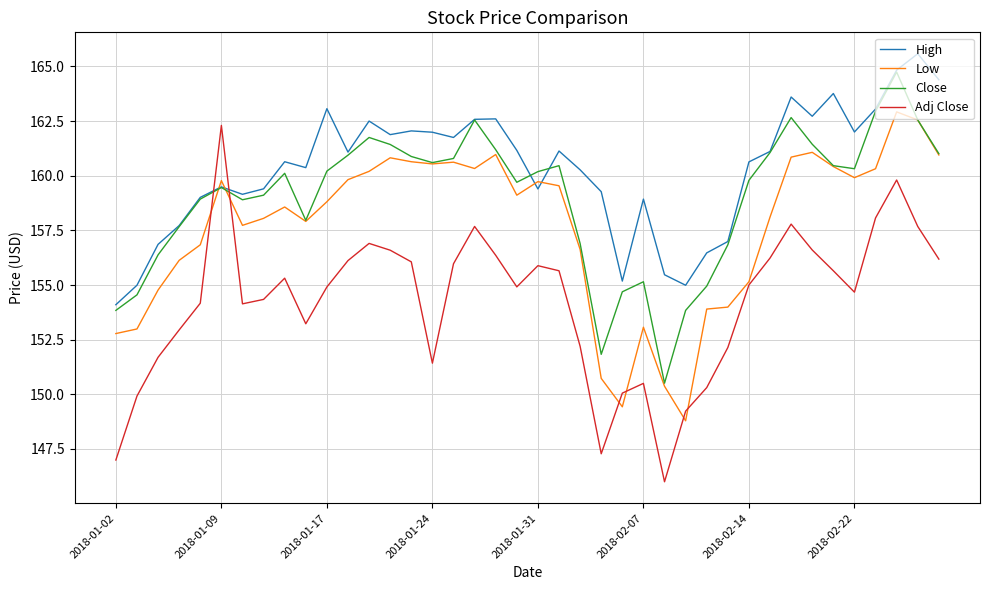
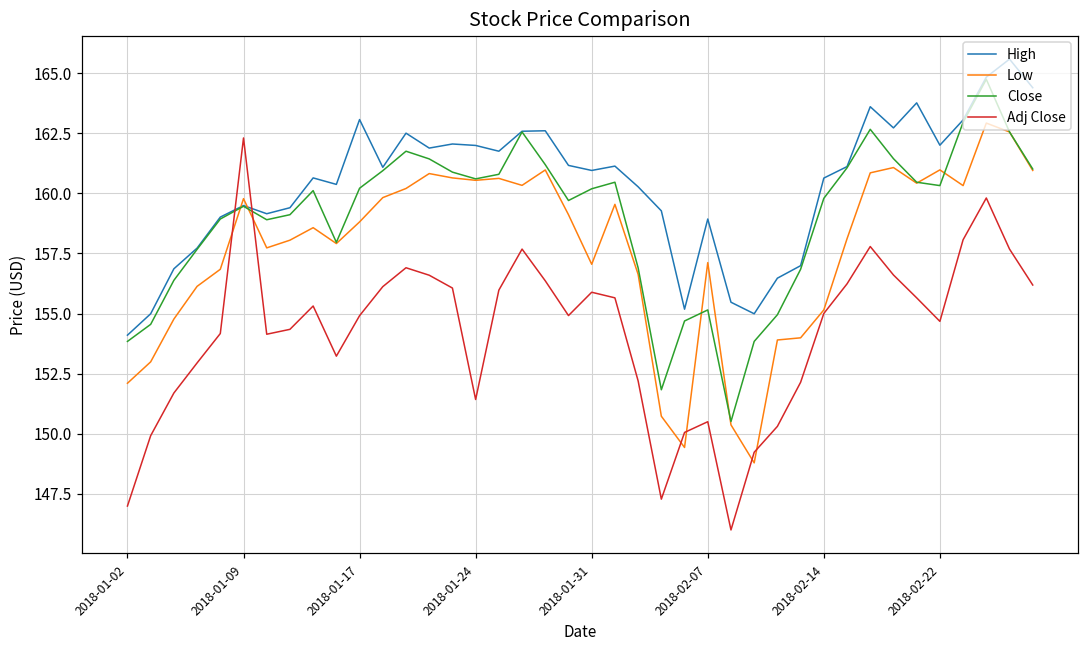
  {
    "High": {
      "2018-01-02": 154.1,
      "2018-01-17": 163.1,
      "2018-01-24": 162.0,
-     "2018-01-31": 159.4,
+     "2018-01-31": 160.9,
      "2018-02-07": 158.9,
      "2018-02-14": 160.6,
      "2018-02-22": 162.0
    },
    "Low": {
-     "2018-01-02": 152.8,
+     "2018-01-02": 152.1,
      "2018-01-09": 159.8,
      "2018-01-17": 158.8,
-     "2018-01-31": 159.7,
-     "2018-02-07": 153.1,
+     "2018-01-31": 157.0,
+     "2018-02-07": 157.1,
      "2018-02-14": 155.1,
-     "2018-02-22": 159.9
+     "2018-02-22": 161.0
    },
    "Close": {
      "2018-01-02": 153.8,
      "2018-01-17": 160.2,
      "2018-01-31": 160.2,
      "2018-02-07": 155.1,
      "2018-02-14": 159.8,
      "2018-02-22": 160.3
    },
    "Adj Close": {
      "2018-01-02": 147.0,
      "2018-01-09": 162.3,
      "2018-01-17": 154.9,
      "2018-01-24": 151.4,
      "2018-01-31": 155.9,
      "2018-02-07": 150.5,
      "2018-02-14": 155.0,
      "2018-02-22": 154.7
    }
  }
